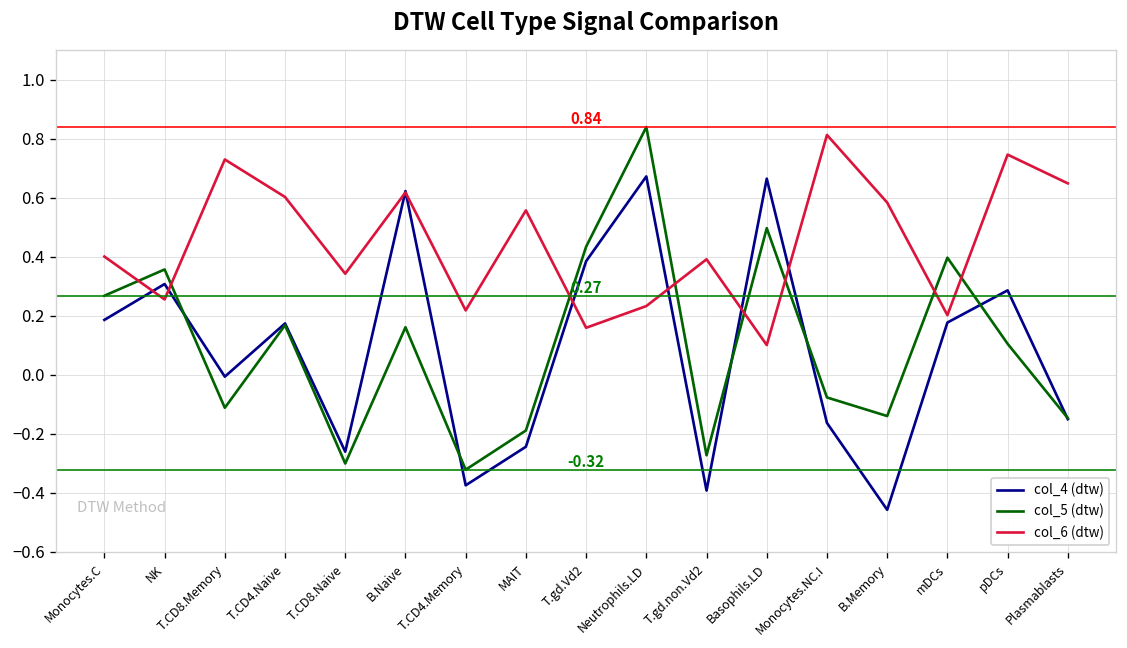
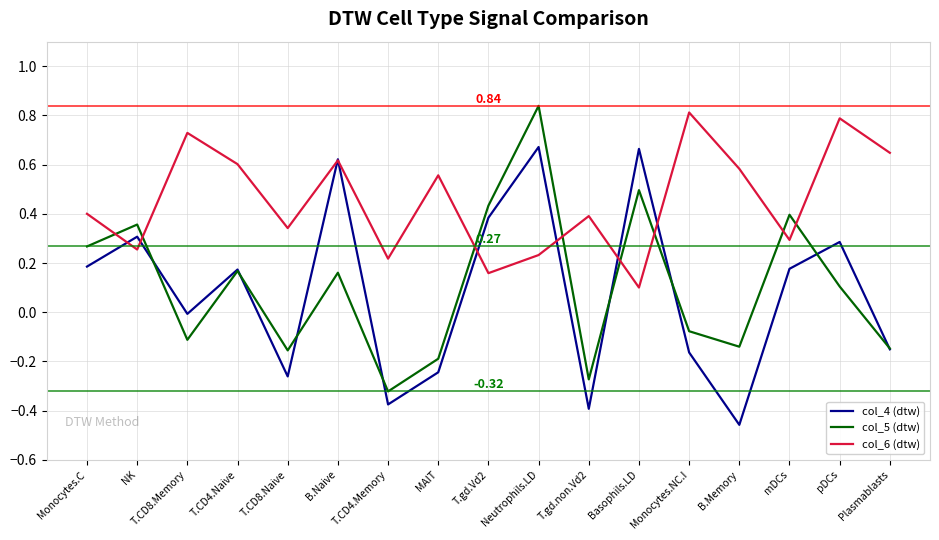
  {
    "col_4 (dtw)": {
      "Monocytes.C": 0.19,
      "NK": 0.31,
      "T.CD8.Memory": -0.01,
      "T.CD8.Naive": -0.26,
      "T.CD4.Memory": -0.37,
      "MAIT": -0.24,
      "Neutrophils.LD": 0.67,
      "T.gd.non.Vd2": -0.39,
      "Basophils.LD": 0.66,
      "Monocytes.NC.I": -0.16,
      "B.Memory": -0.46,
      "mDCs": 0.18,
      "pDCs": 0.29
    },
    "col_5 (dtw)": {
      "Monocytes.C": 0.27,
      "NK": 0.36,
      "T.CD8.Memory": -0.11,
-     "T.CD8.Naive": -0.30,
+     "T.CD8.Naive": -0.15,
      "B.Naive": 0.16,
      "T.CD4.Memory": -0.32,
      "MAIT": -0.19,
      "T.gd.Vd2": 0.43,
      "Neutrophils.LD": 0.84,
      "T.gd.non.Vd2": -0.27,
      "Basophils.LD": 0.50,
      "Monocytes.NC.I": -0.08,
      "B.Memory": -0.14,
      "mDCs": 0.40,
      "pDCs": 0.10
    },
    "col_6 (dtw)": {
      "Monocytes.C": 0.40,
      "NK": 0.26,
      "T.CD8.Memory": 0.73,
      "T.CD4.Naive": 0.60,
      "T.CD8.Naive": 0.34,
      "T.CD4.Memory": 0.22,
      "MAIT": 0.56,
      "T.gd.Vd2": 0.16,
      "Neutrophils.LD": 0.23,
      "T.gd.non.Vd2": 0.39,
      "Basophils.LD": 0.10,
      "Monocytes.NC.I": 0.81,
      "B.Memory": 0.58,
-     "mDCs": 0.20,
-     "pDCs": 0.75,
+     "mDCs": 0.29,
+     "pDCs": 0.79,
      "Plasmablasts": 0.65
    }
  }
